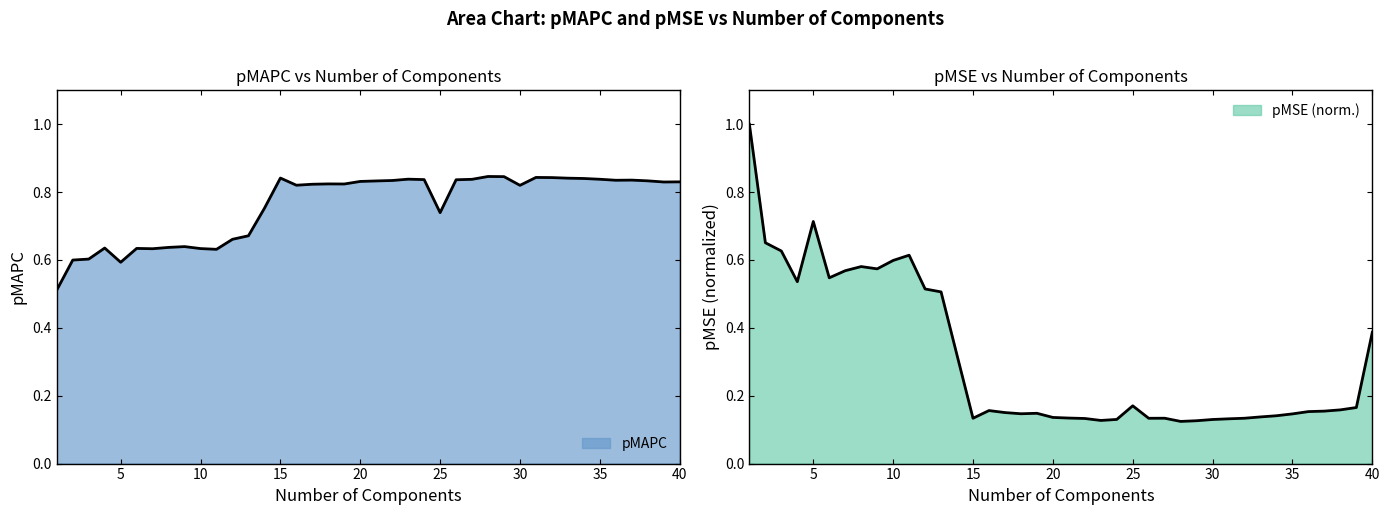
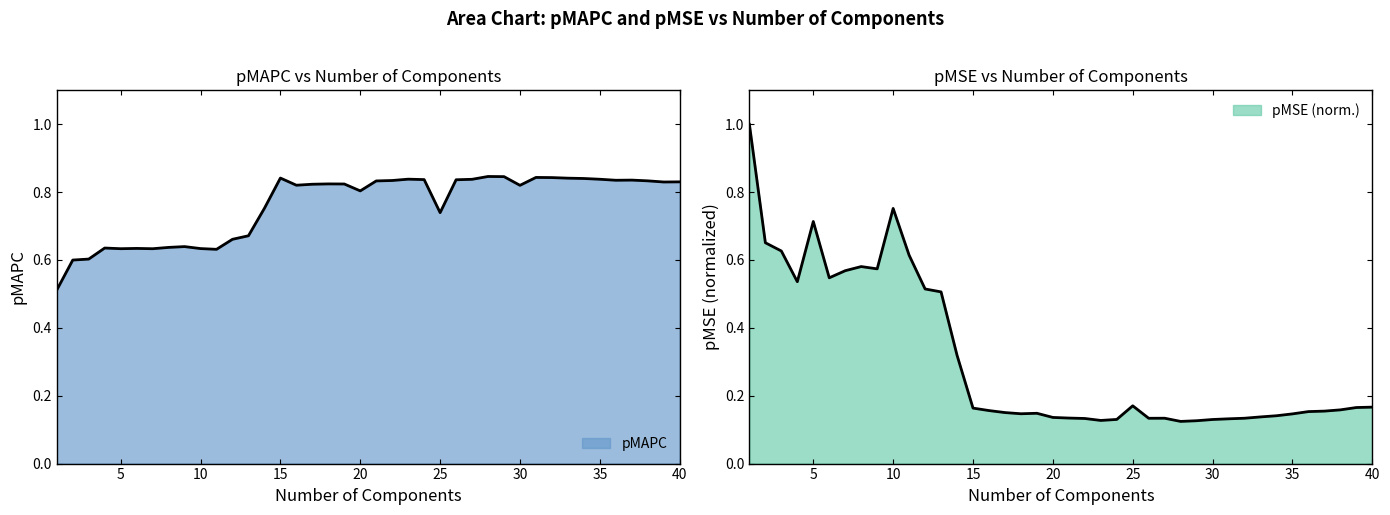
  {
    "pMAPC vs Number of Components": {
-     "5": 0.59,
+     "5": 0.63,
      "10": 0.63,
      "15": 0.84,
-     "20": 0.83,
+     "20": 0.80,
      "25": 0.74,
      "30": 0.82,
      "35": 0.84,
      "40": 0.83
    },
    "pMSE vs Number of Components": {
      "5": 0.71,
-     "10": 0.60,
-     "15": 0.13,
+     "10": 0.75,
+     "15": 0.16,
      "20": 0.14,
      "25": 0.17,
      "30": 0.13,
      "35": 0.15,
-     "40": 0.39
+     "40": 0.17
    }
  }
